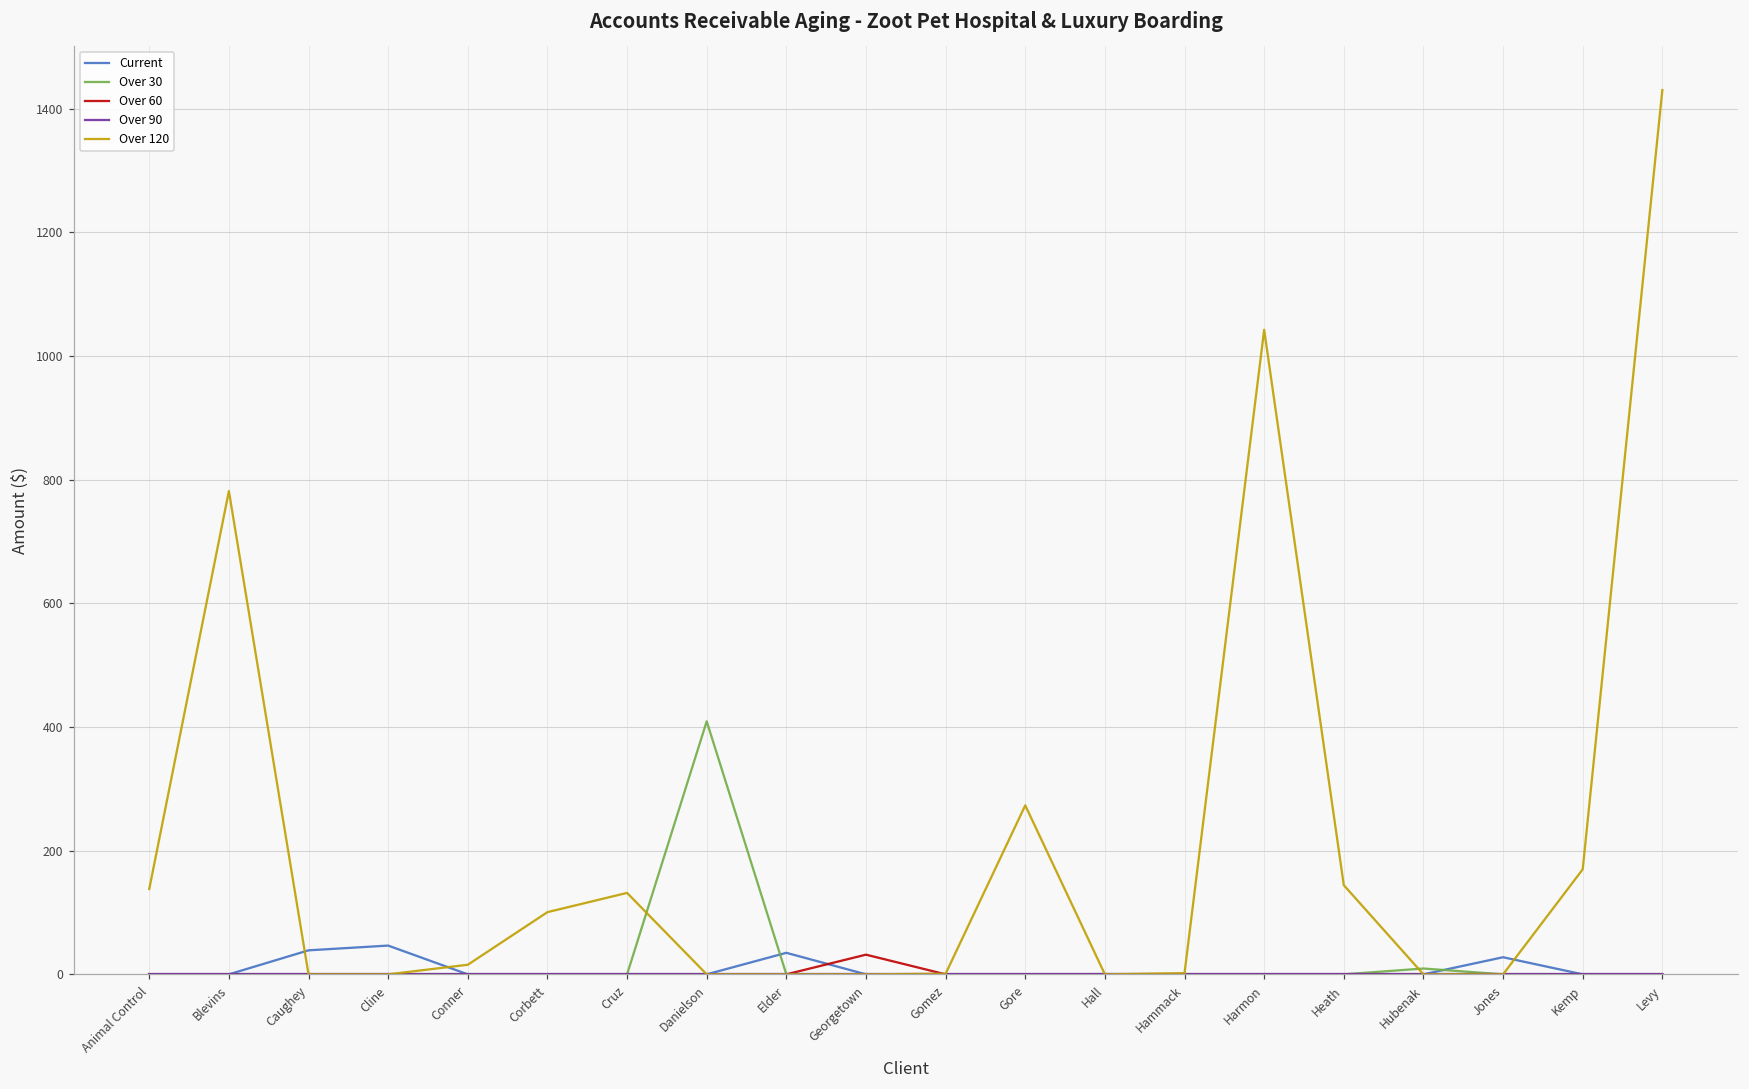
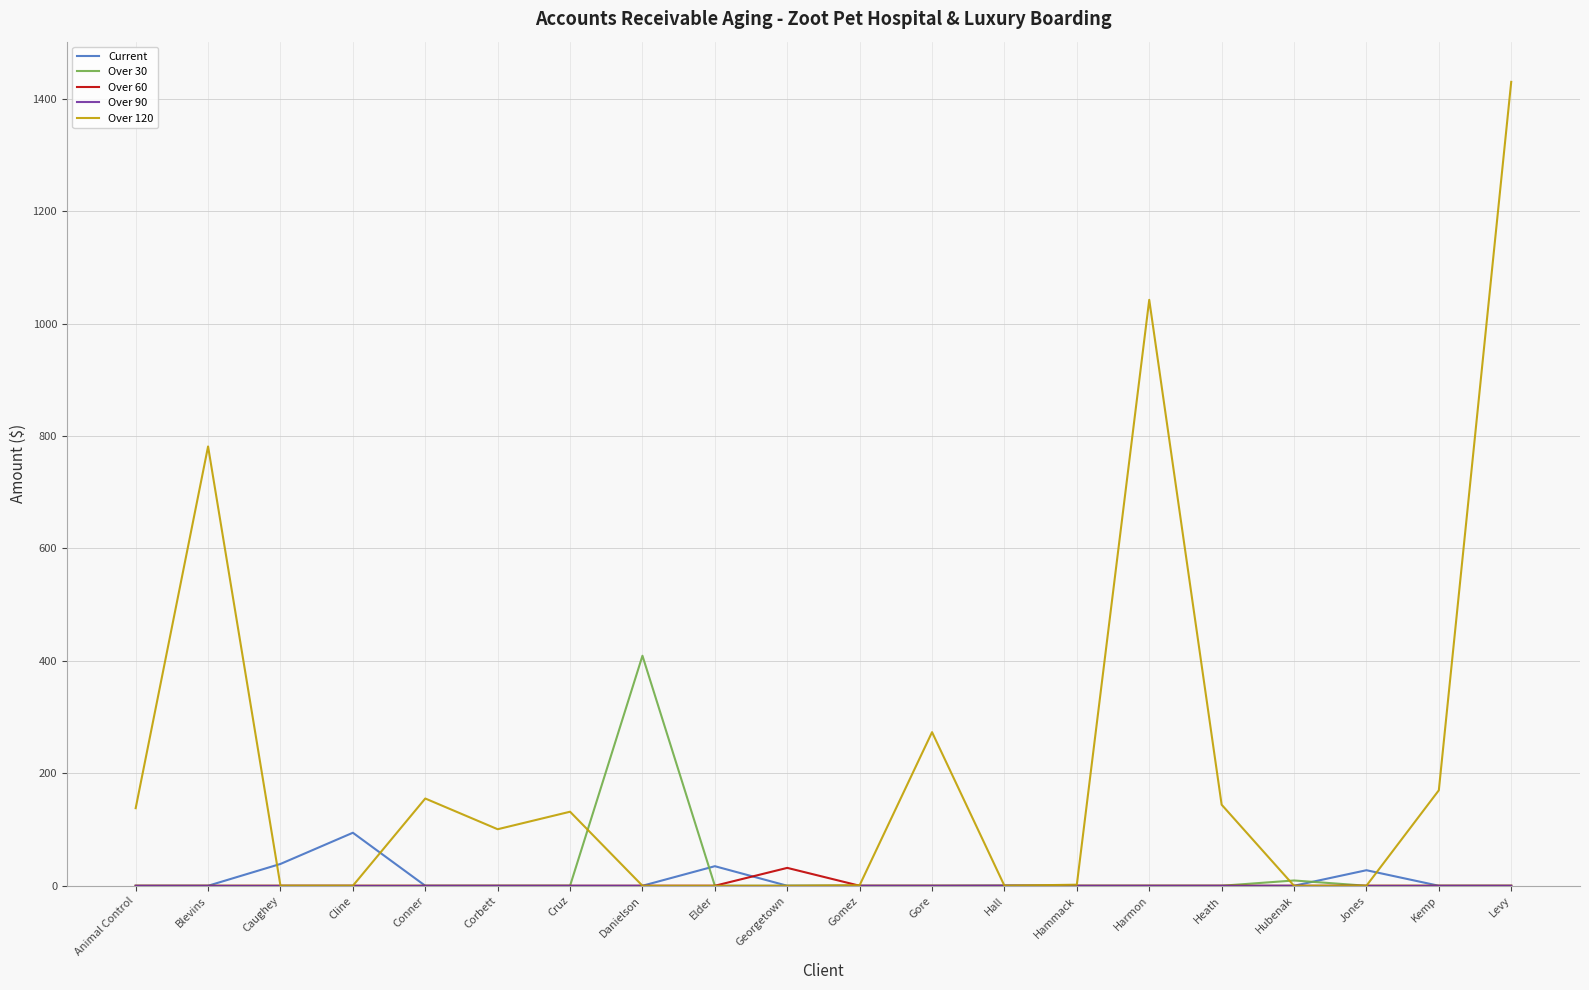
  {
    "Current": {
      "Caughey": 40,
-     "Cline": 50,
+     "Cline": 90,
      "Elder": 30,
      "Jones": 30
    },
    "Over 30": {
      "Danielson": 410,
      "Hubenak": 10
    },
    "Over 60": {
      "Georgetown": 30
    },
    "Over 120": {
      "Animal Control": 140,
      "Blevins": 780,
-     "Conner": 20,
+     "Conner": 160,
      "Corbett": 100,
      "Cruz": 130,
      "Gore": 270,
      "Harmon": 1040,
      "Heath": 140,
      "Kemp": 170,
      "Levy": 1430
    }
  }
